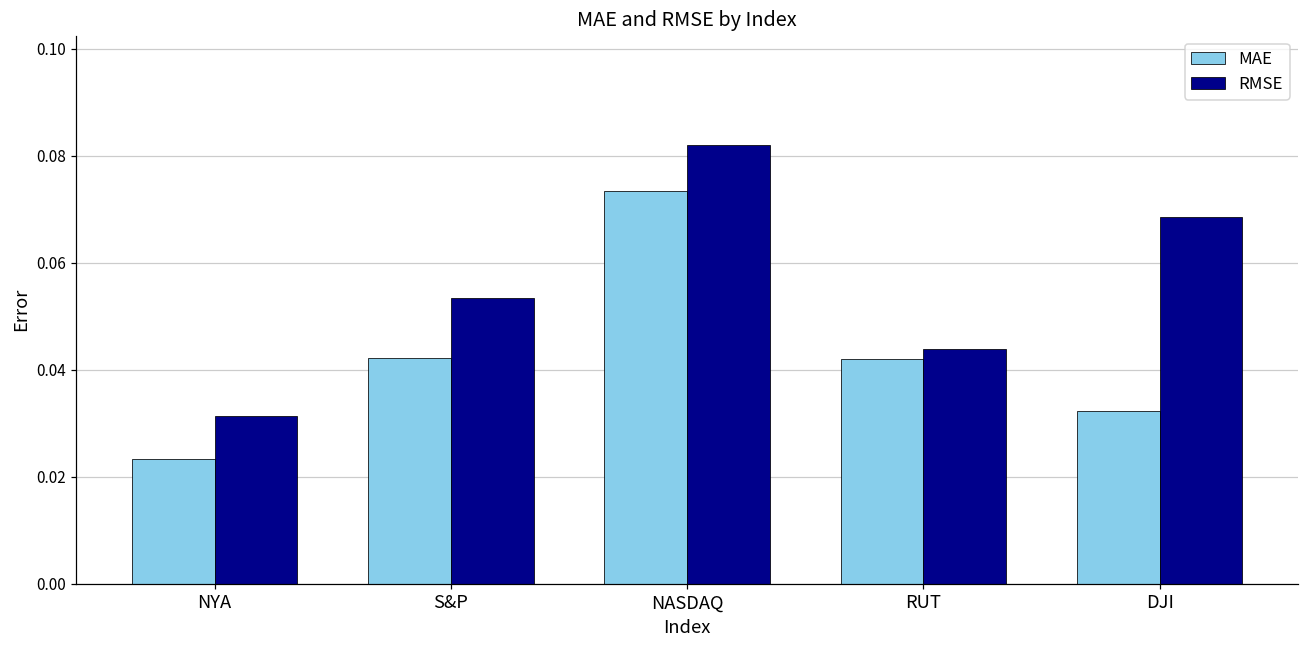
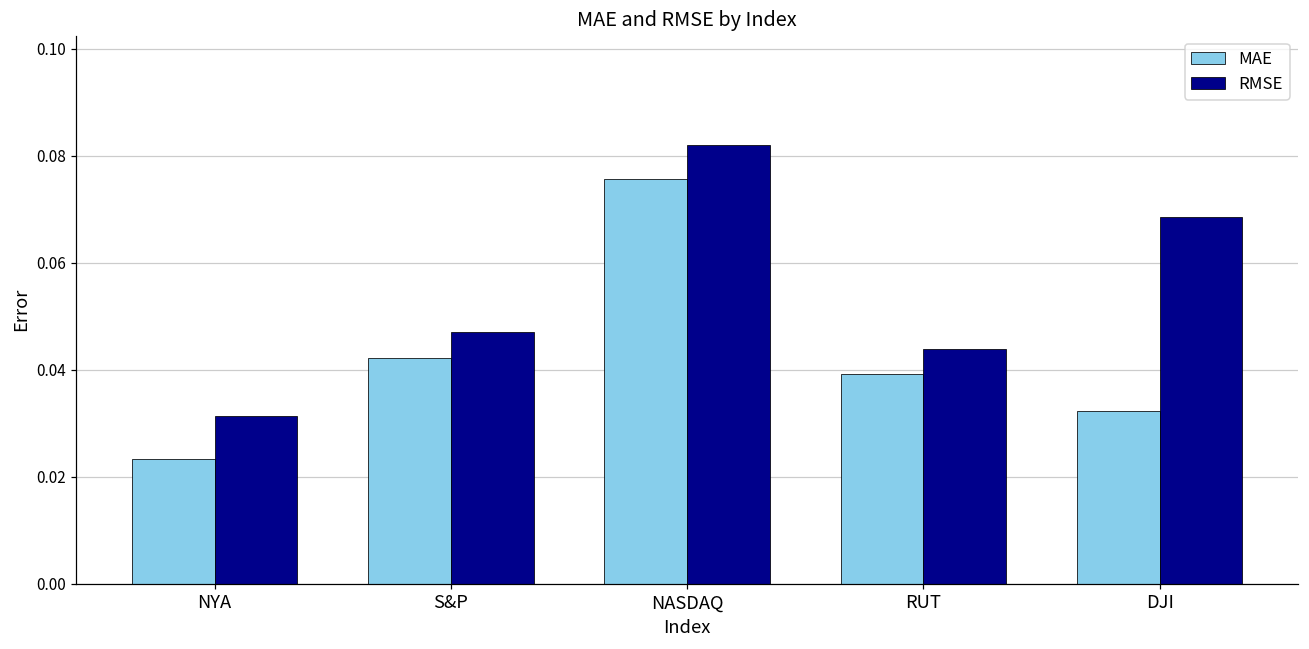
  {
    "MAE": {
      "NYA": 0.023,
      "S&P": 0.042,
-     "NASDAQ": 0.073,
-     "RUT": 0.042,
+     "NASDAQ": 0.076,
+     "RUT": 0.039,
      "DJI": 0.032
    },
    "RMSE": {
      "NYA": 0.031,
-     "S&P": 0.053,
+     "S&P": 0.047,
      "NASDAQ": 0.082,
      "RUT": 0.044,
      "DJI": 0.069
    }
  }
